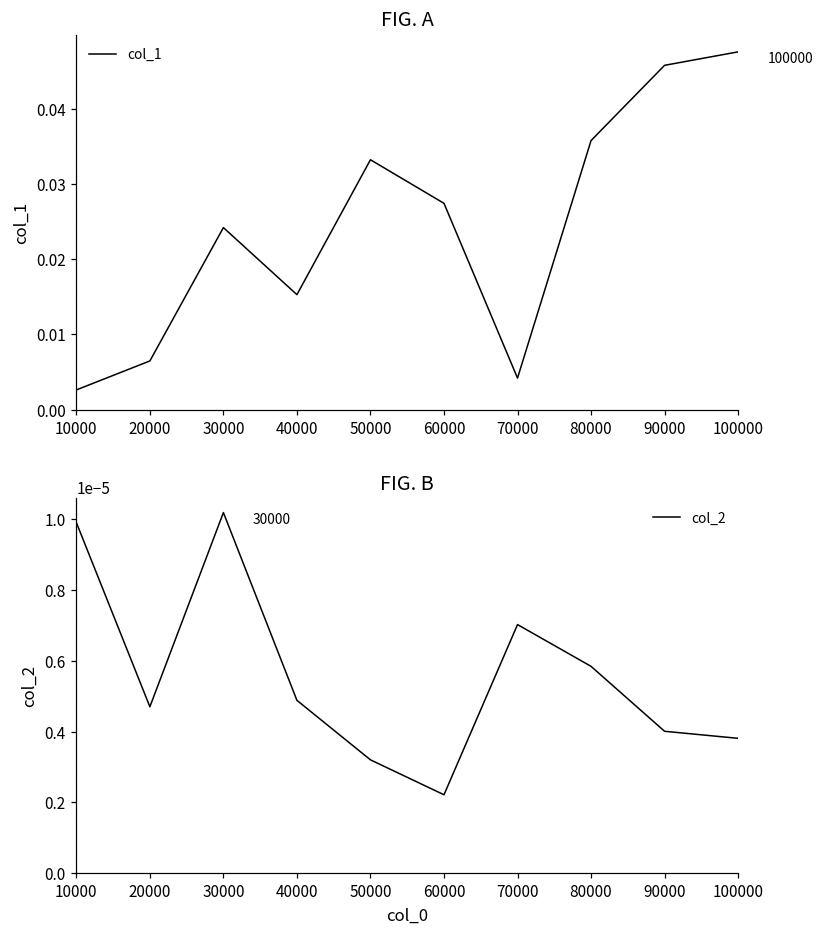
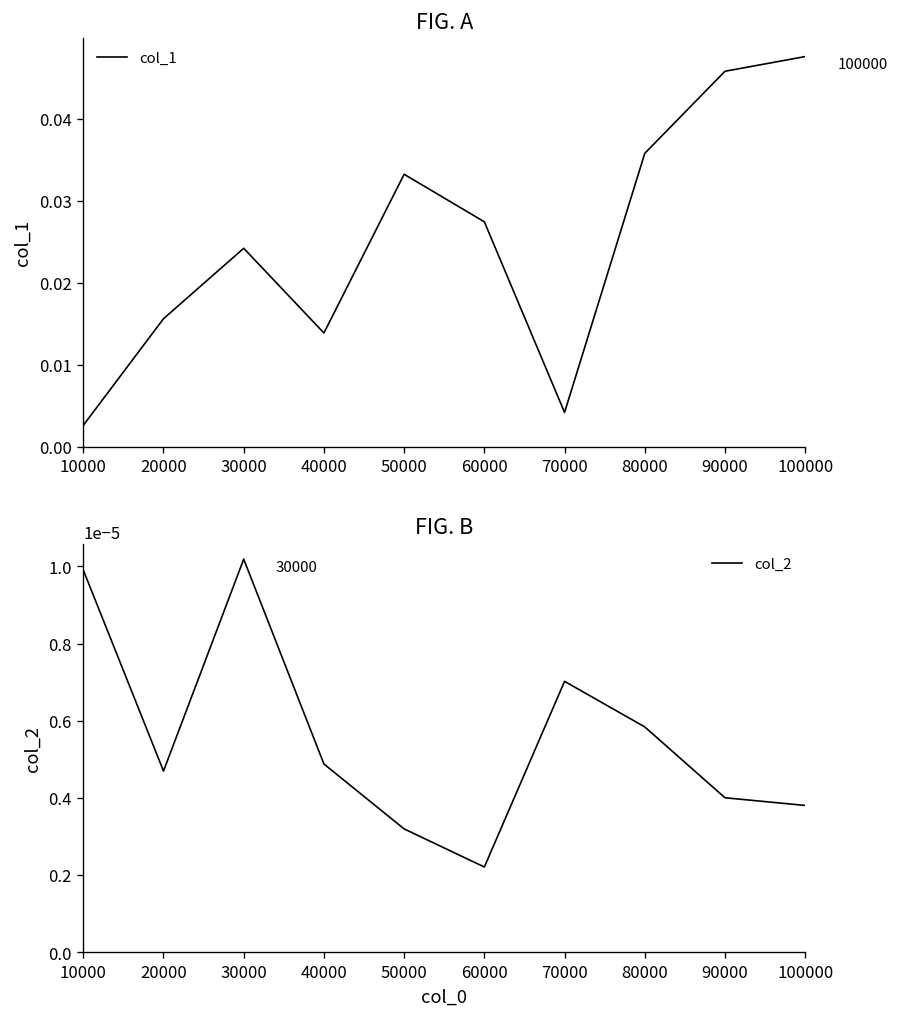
  {
    "FIG. A": {
      "10000": 0.003,
-     "20000": 0.006,
+     "20000": 0.016,
      "30000": 0.024,
-     "40000": 0.015,
+     "40000": 0.014,
      "50000": 0.033,
      "60000": 0.027,
      "70000": 0.004,
      "80000": 0.036,
      "90000": 0.046,
      "100000": 0.048
    },
    "FIG. B": {
      "10000": 0.0000099,
      "20000": 0.0000047,
      "30000": 0.0000102,
      "40000": 0.0000049,
      "50000": 0.0000032,
      "60000": 0.0000022,
      "70000": 0.0000070,
      "80000": 0.0000058,
      "90000": 0.0000040,
      "100000": 0.0000038
    }
  }
